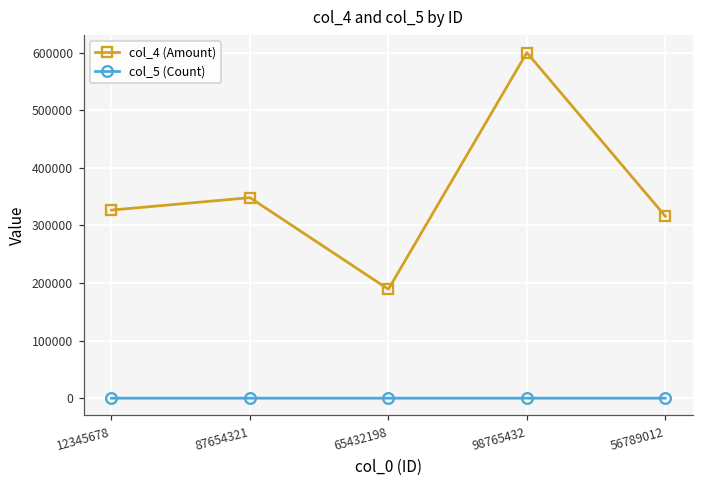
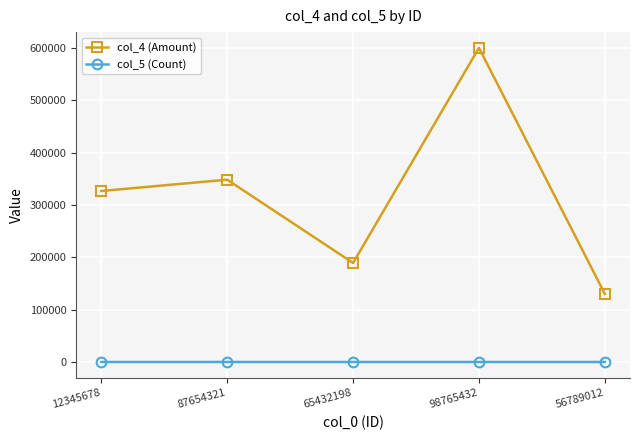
  {
    "col_4 (Amount)": {
      "12345678": 330000,
      "87654321": 350000,
      "65432198": 190000,
      "98765432": 600000,
-     "56789012": 320000
+     "56789012": 130000
    },
    "col_5 (Count)": {
      "12345678": 0,
      "87654321": 0,
      "65432198": 0,
      "98765432": 0,
      "56789012": 0
    }
  }
